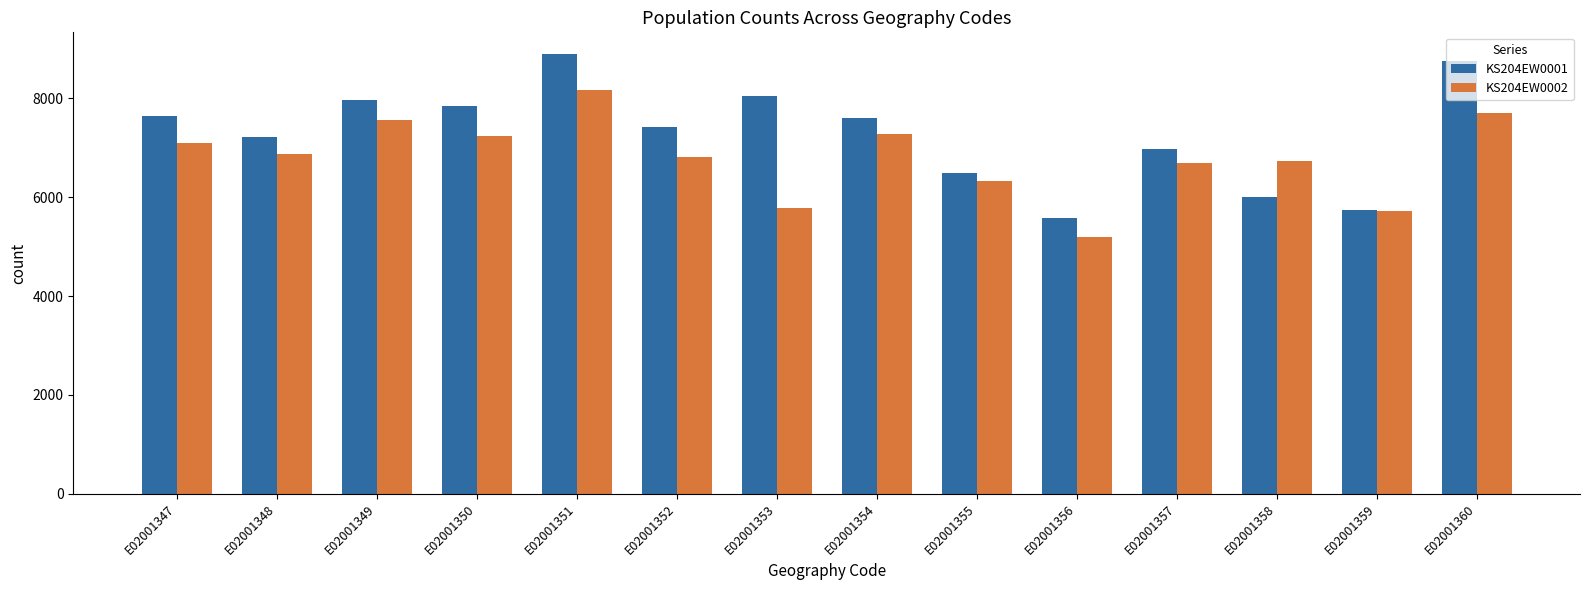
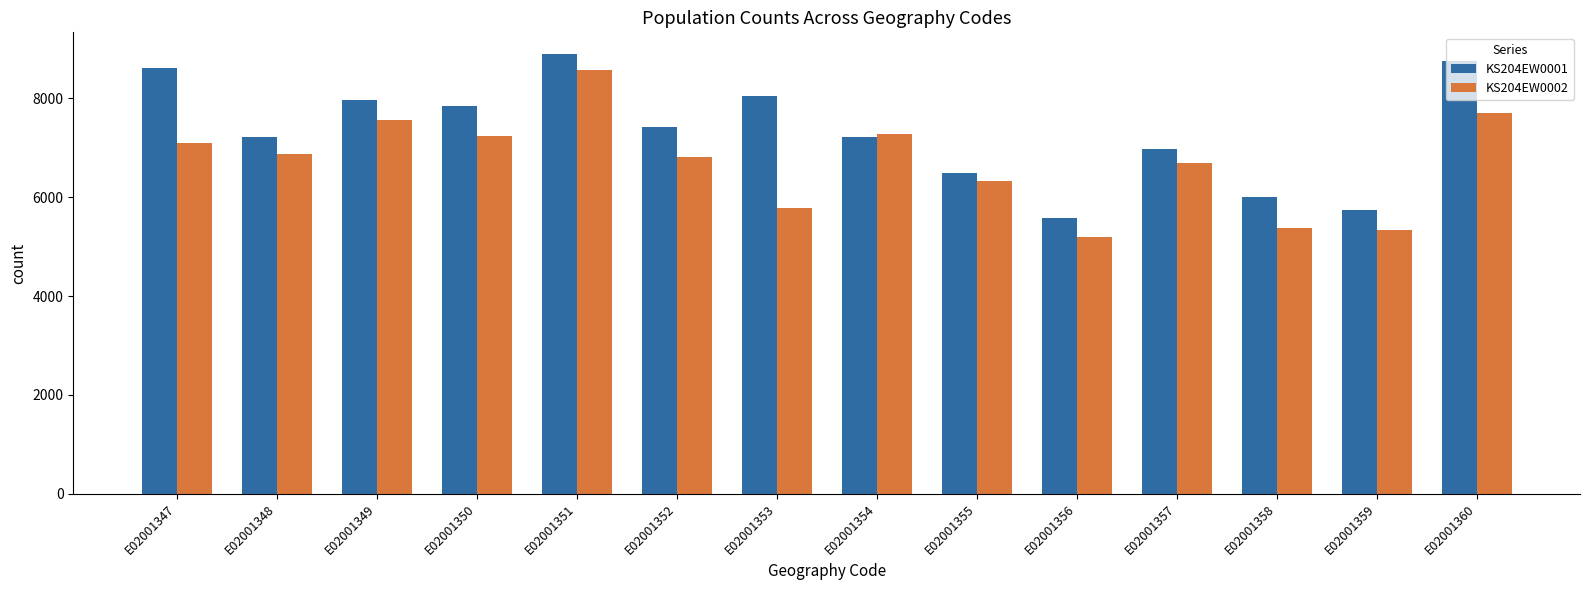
  {
    "KS204EW0001": {
-     "E02001347": 7700,
+     "E02001347": 8600,
      "E02001348": 7200,
      "E02001349": 8000,
      "E02001350": 7900,
      "E02001351": 8900,
      "E02001352": 7400,
      "E02001353": 8000,
-     "E02001354": 7600,
+     "E02001354": 7200,
      "E02001355": 6500,
      "E02001356": 5600,
      "E02001357": 7000,
      "E02001358": 6000,
      "E02001359": 5800
    },
    "KS204EW0002": {
      "E02001347": 7100,
      "E02001348": 6900,
      "E02001349": 7600,
      "E02001350": 7200,
-     "E02001351": 8200,
+     "E02001351": 8600,
      "E02001352": 6800,
      "E02001353": 5800,
      "E02001354": 7300,
      "E02001355": 6300,
      "E02001356": 5200,
      "E02001357": 6700,
-     "E02001358": 6700,
-     "E02001359": 5700,
+     "E02001358": 5400,
+     "E02001359": 5300,
      "E02001360": 7700
    }
  }
